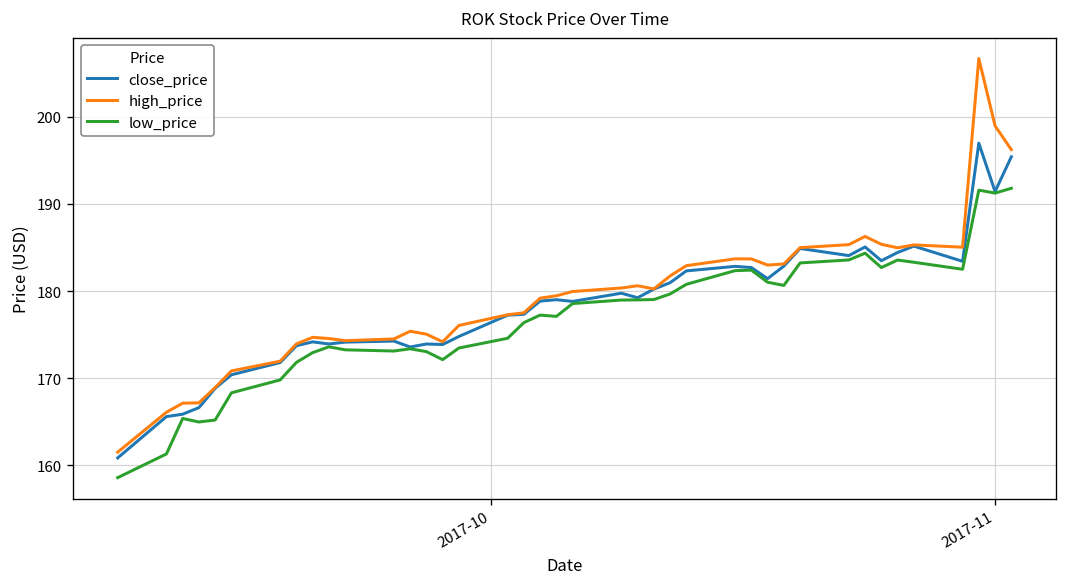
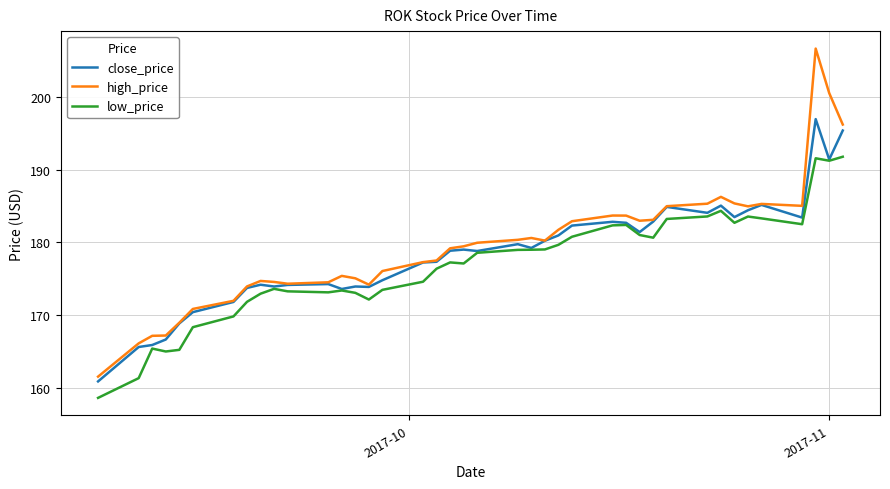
  {
    "high_price": {
-     "2017-11": 199
+     "2017-11": 201
    }
  }
